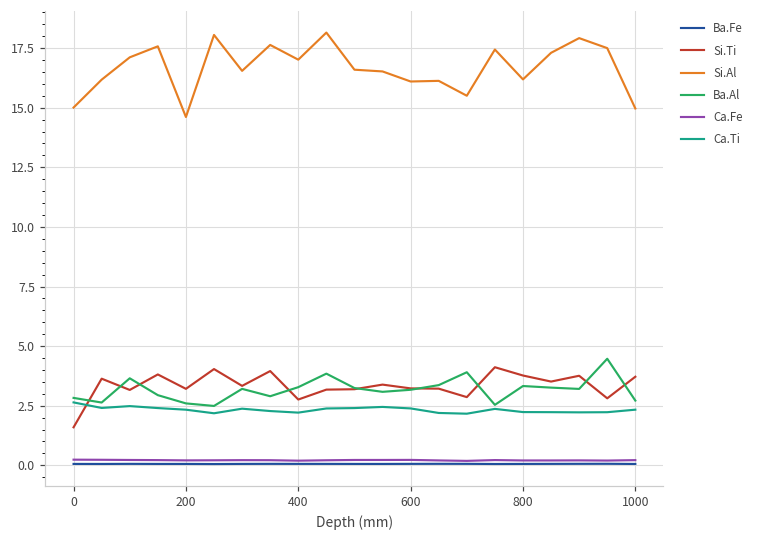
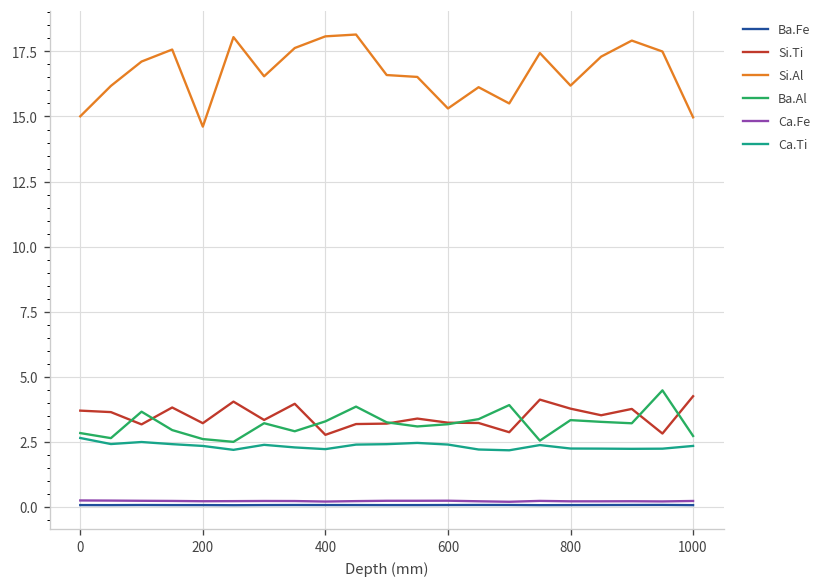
  {
    "Ba.Fe": {
      "0": 0.1,
      "200": 0.1,
      "400": 0.1,
      "600": 0.1,
      "800": 0.1,
      "1000": 0.1
    },
    "Si.Ti": {
-     "0": 1.6,
+     "0": 3.7,
      "200": 3.2,
      "400": 2.8,
      "800": 3.8,
-     "1000": 3.7
+     "1000": 4.2
    },
    "Si.Al": {
      "0": 15.0,
      "200": 14.6,
-     "400": 17.0,
-     "600": 16.1,
+     "400": 18.1,
+     "600": 15.3,
      "800": 16.2,
      "1000": 15.0
    },
    "Ca.Fe": {
      "0": 0.2,
      "200": 0.2,
      "400": 0.2,
      "600": 0.2,
      "800": 0.2,
      "1000": 0.2
    }
  }
